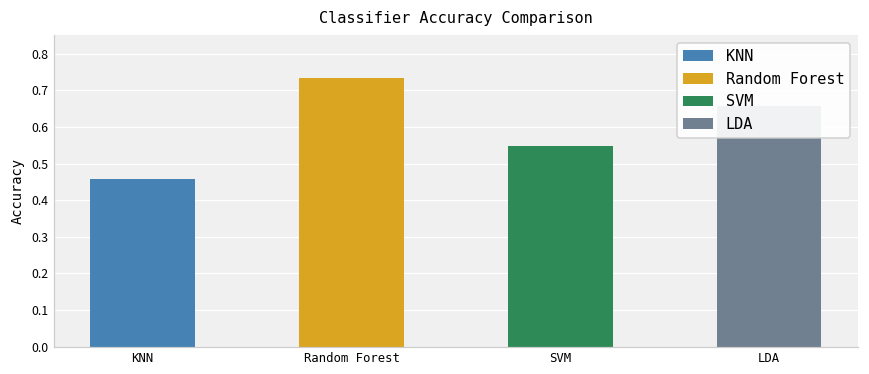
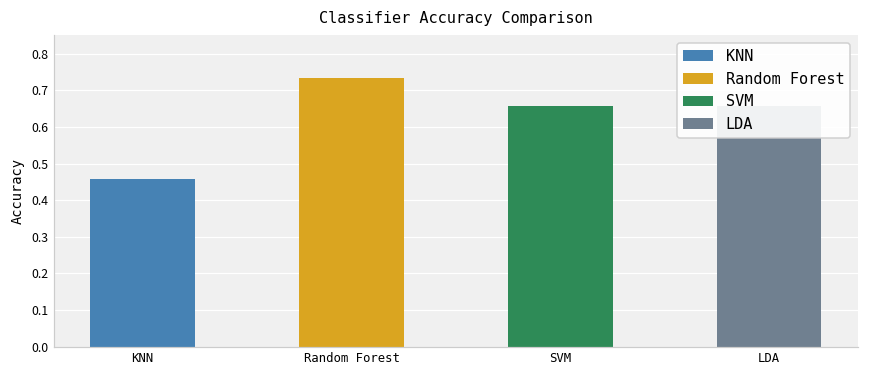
  {
    "KNN": 0.46,
    "Random Forest": 0.73,
-   "SVM": 0.55
+   "SVM": 0.66
  }
